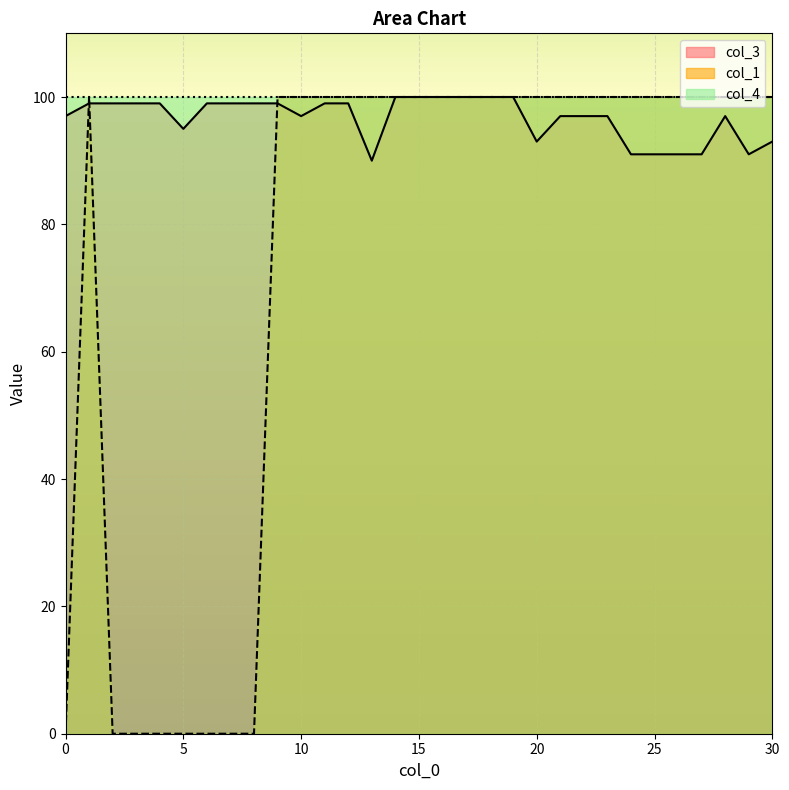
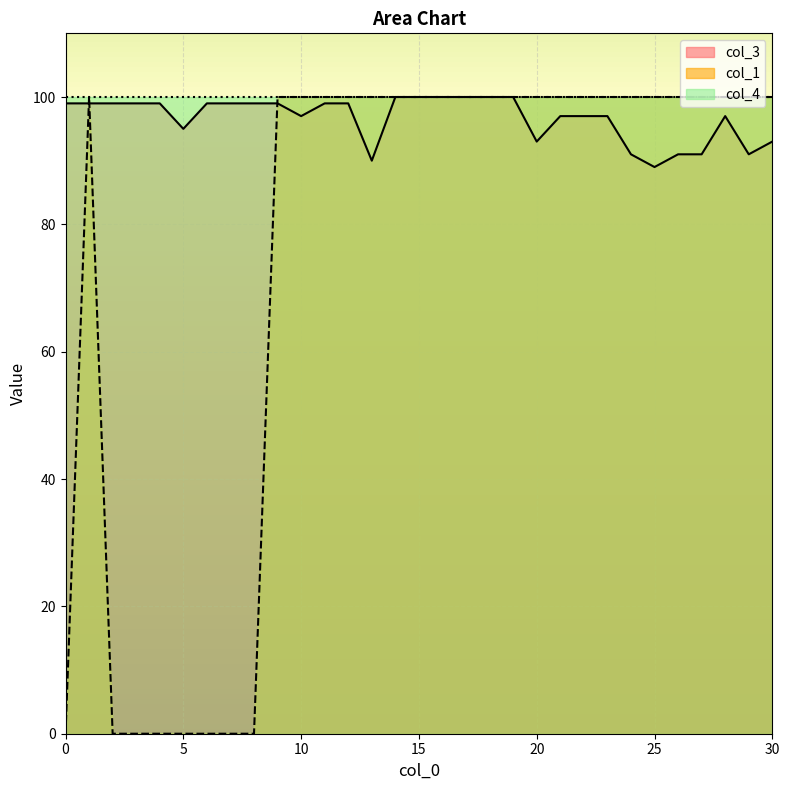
  {
    "col_3": {
-     "0": 97,
+     "0": 99,
      "5": 95,
      "10": 97,
      "20": 93,
-     "25": 91,
+     "25": 89,
      "30": 93
    },
    "col_1": {
      "0": 0,
      "5": 0
    },
    "col_4": {
      "0": 100,
      "5": 100
    }
  }
